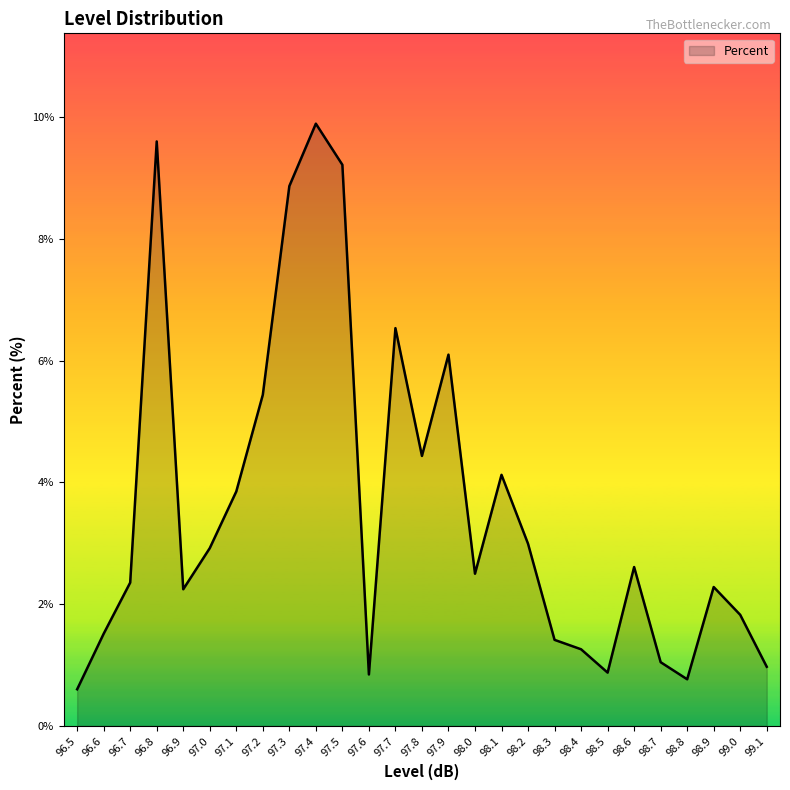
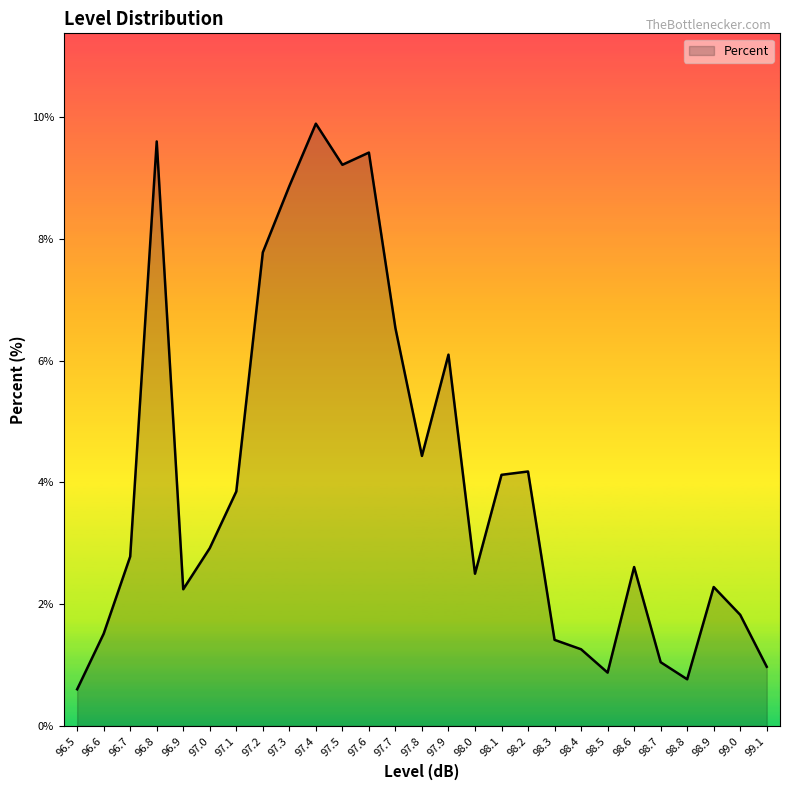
  {
    "96.5": "0.6%",
    "96.6": "1.5%",
-   "96.7": "2.4%",
+   "96.7": "2.8%",
    "96.8": "9.6%",
    "96.9": "2.2%",
    "97.0": "2.9%",
    "97.1": "3.9%",
-   "97.2": "5.4%",
+   "97.2": "7.8%",
    "97.3": "8.9%",
    "97.4": "9.9%",
    "97.5": "9.2%",
-   "97.6": "0.8%",
+   "97.6": "9.4%",
    "97.7": "6.5%",
    "97.8": "4.4%",
    "97.9": "6.1%",
    "98.0": "2.5%",
    "98.1": "4.1%",
-   "98.2": "3.0%",
+   "98.2": "4.2%",
    "98.3": "1.4%",
    "98.4": "1.3%",
    "98.5": "0.9%",
    "98.6": "2.6%",
    "98.7": "1.0%",
    "98.8": "0.8%",
    "98.9": "2.3%",
    "99.0": "1.8%",
    "99.1": "1.0%"
  }
